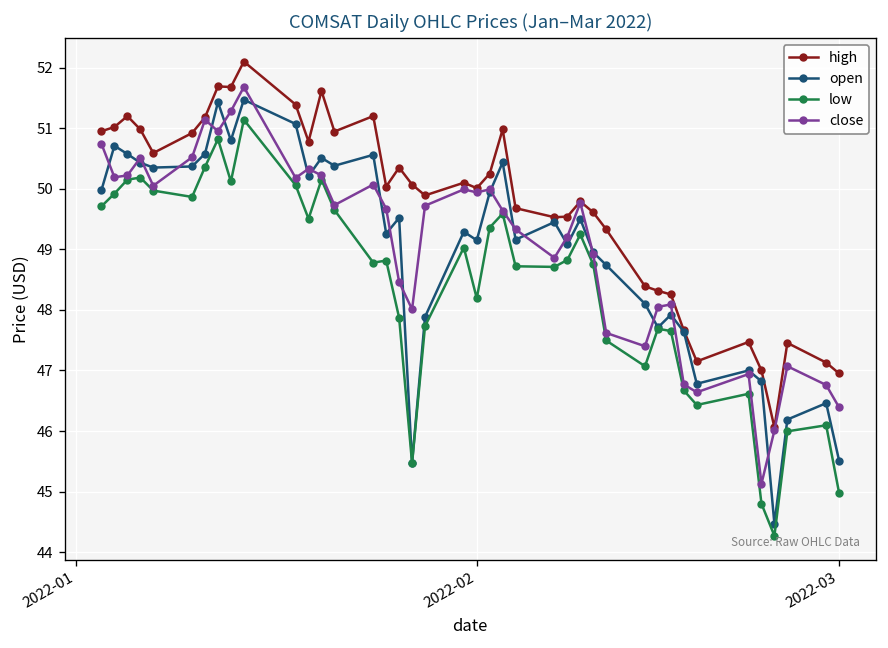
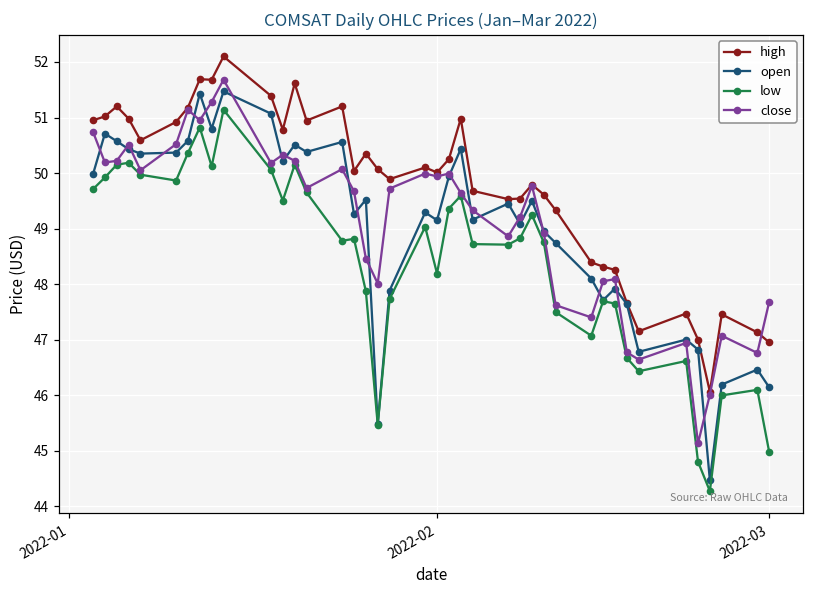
  {
    "high": {
      "2022-02": 50.0,
      "2022-03": 47.0
    },
    "open": {
      "2022-02": 49.2,
-     "2022-03": 45.5
+     "2022-03": 46.1
    },
    "low": {
      "2022-02": 48.2,
      "2022-03": 45.0
    },
    "close": {
      "2022-02": 49.9,
-     "2022-03": 46.4
+     "2022-03": 47.7
    }
  }
